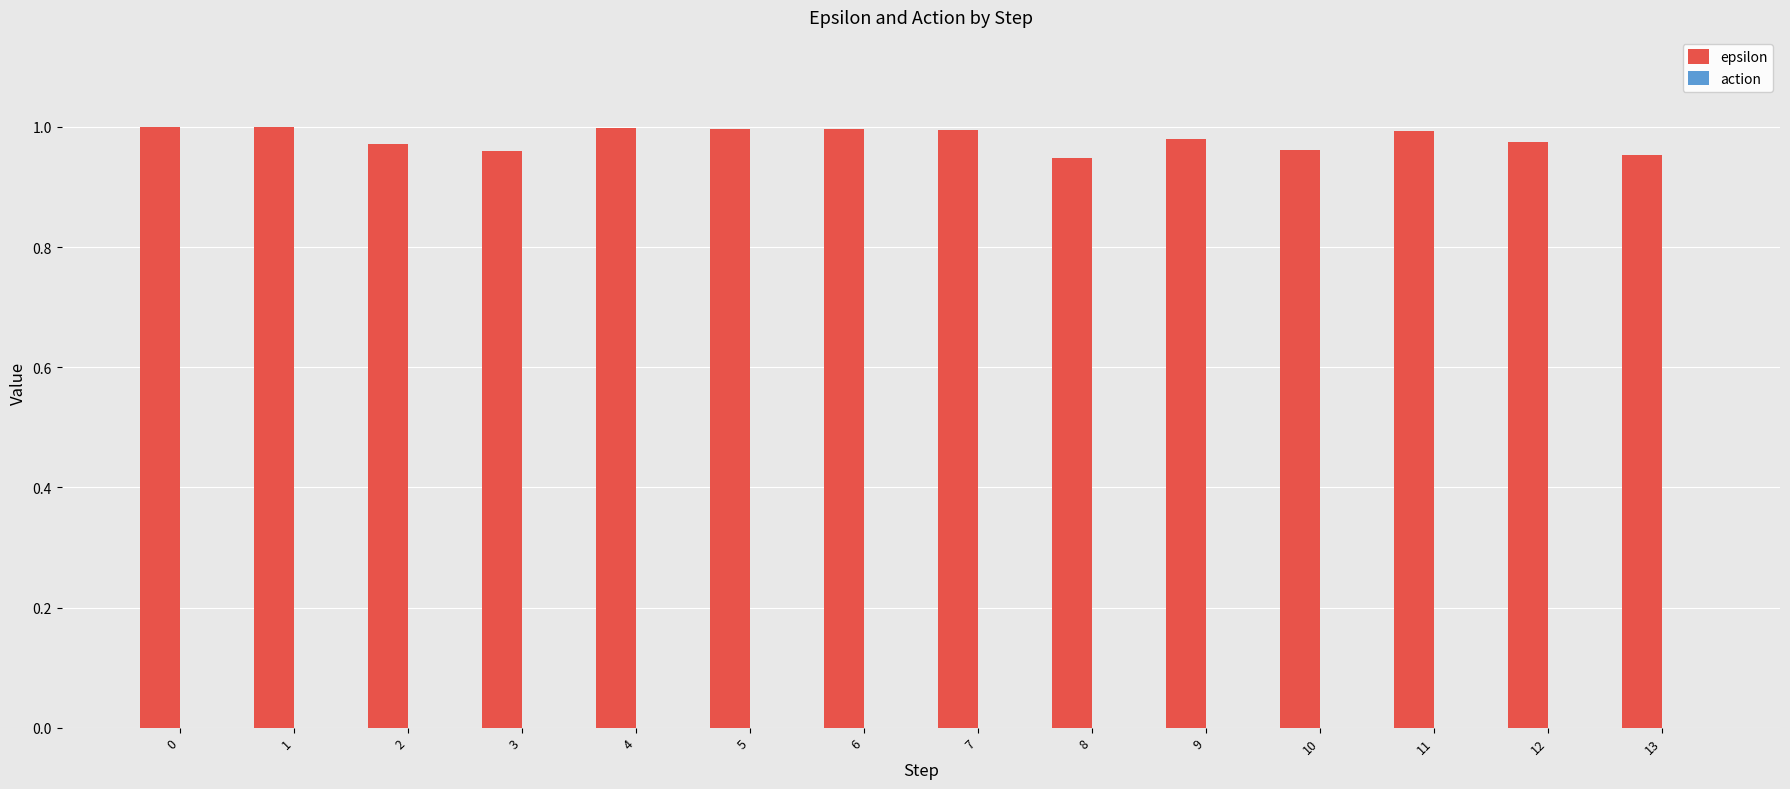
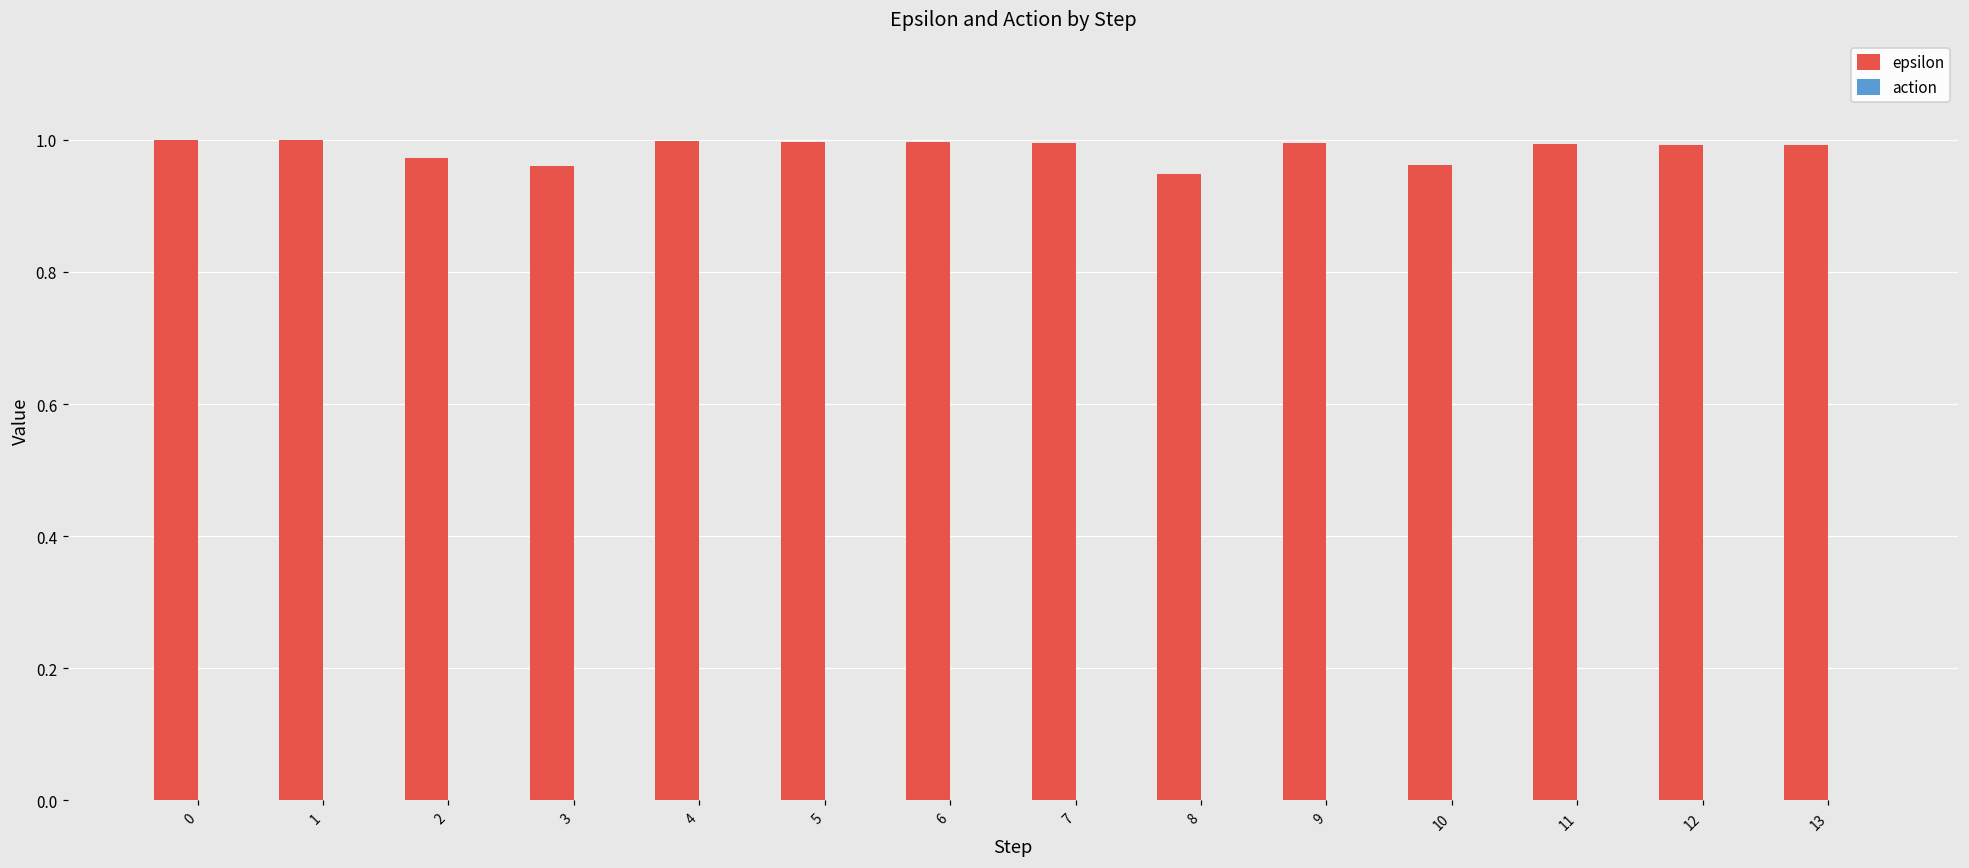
  {
    "epsilon": {
      "0": 1.00,
      "1": 1.00,
      "2": 0.97,
      "3": 0.96,
      "4": 1.00,
      "5": 1.00,
      "6": 1.00,
      "7": 1.00,
      "8": 0.95,
-     "9": 0.98,
+     "9": 0.99,
      "10": 0.96,
      "11": 0.99,
-     "12": 0.97,
-     "13": 0.95
+     "12": 0.99,
+     "13": 0.99
    },
    "action": {
      "0": 0.00,
      "1": 0.00,
      "2": 0.00,
      "3": 0.00,
      "4": 0.00,
      "5": 0.00,
      "6": 0.00,
      "7": 0.00,
      "8": 0.00,
      "9": 0.00,
      "10": 0.00,
      "11": 0.00,
      "12": 0.00,
      "13": 0.00
    }
  }
